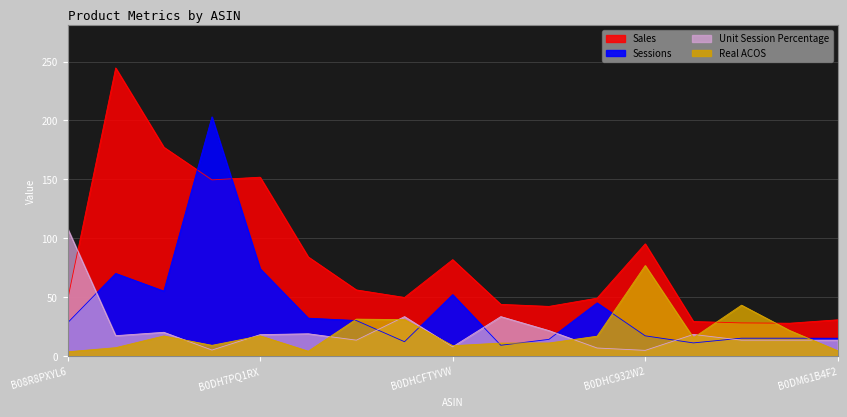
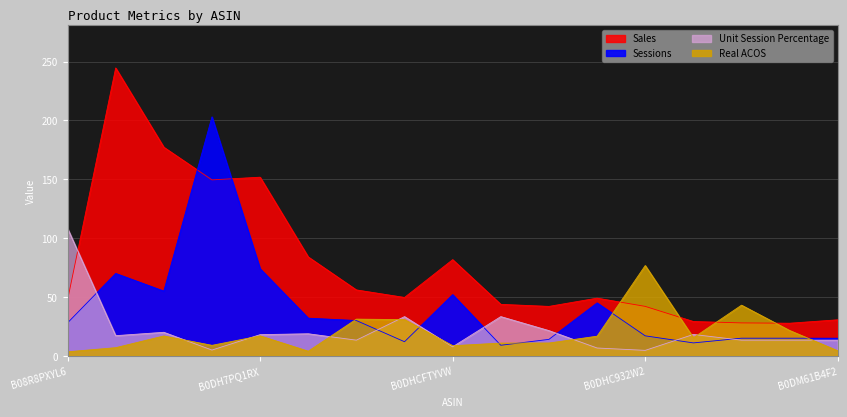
  {
    "Sales": {
      "B08R8PXYL6": 47,
      "B0DH7PQ1RX": 152,
      "B0DHCFTYVW": 82,
-     "B0DHC932W2": 95,
+     "B0DHC932W2": 42,
      "B0DM61B4F2": 31
    },
    "Sessions": {
      "B08R8PXYL6": 28,
      "B0DH7PQ1RX": 74,
      "B0DHCFTYVW": 52,
      "B0DHC932W2": 17
    },
    "Unit Session Percentage": {
      "B08R8PXYL6": 108,
      "B0DHC932W2": 5
    },
    "Real ACOS": {
      "B08R8PXYL6": 3,
      "B0DHC932W2": 77,
      "B0DM61B4F2": 4
    }
  }
